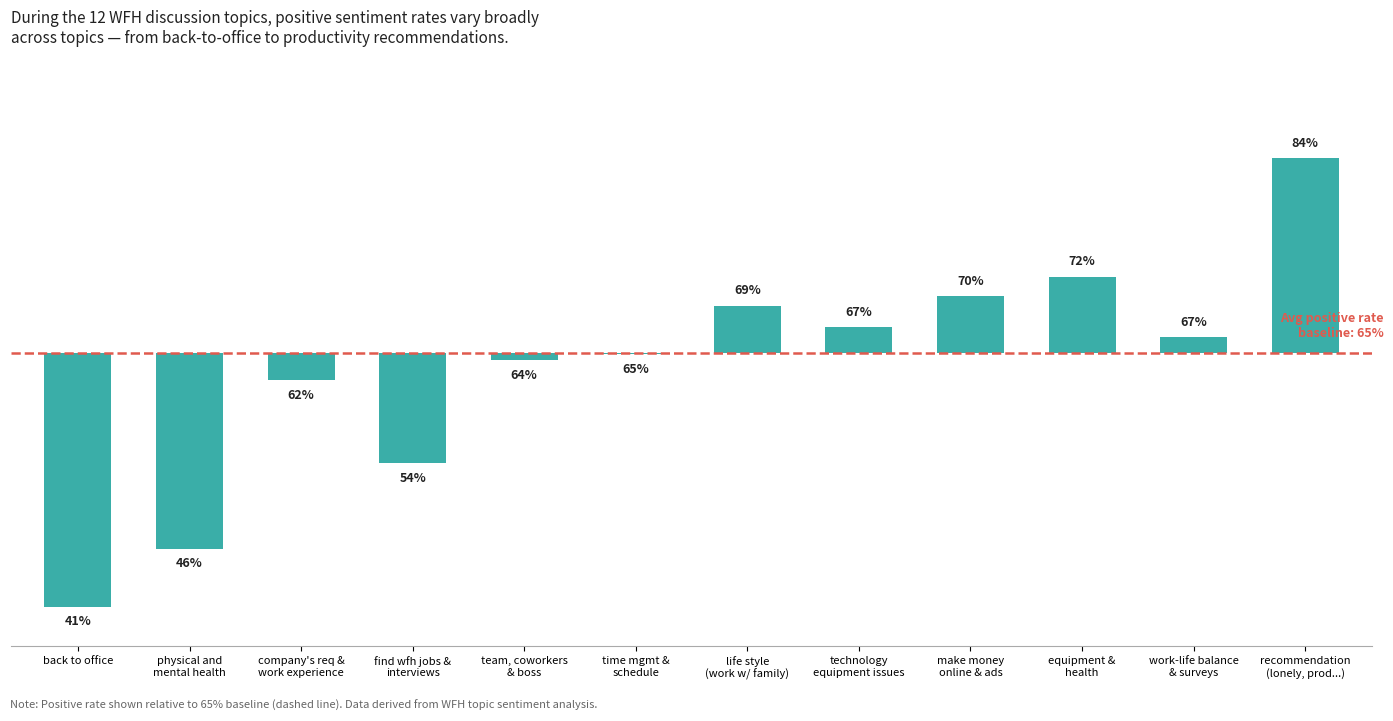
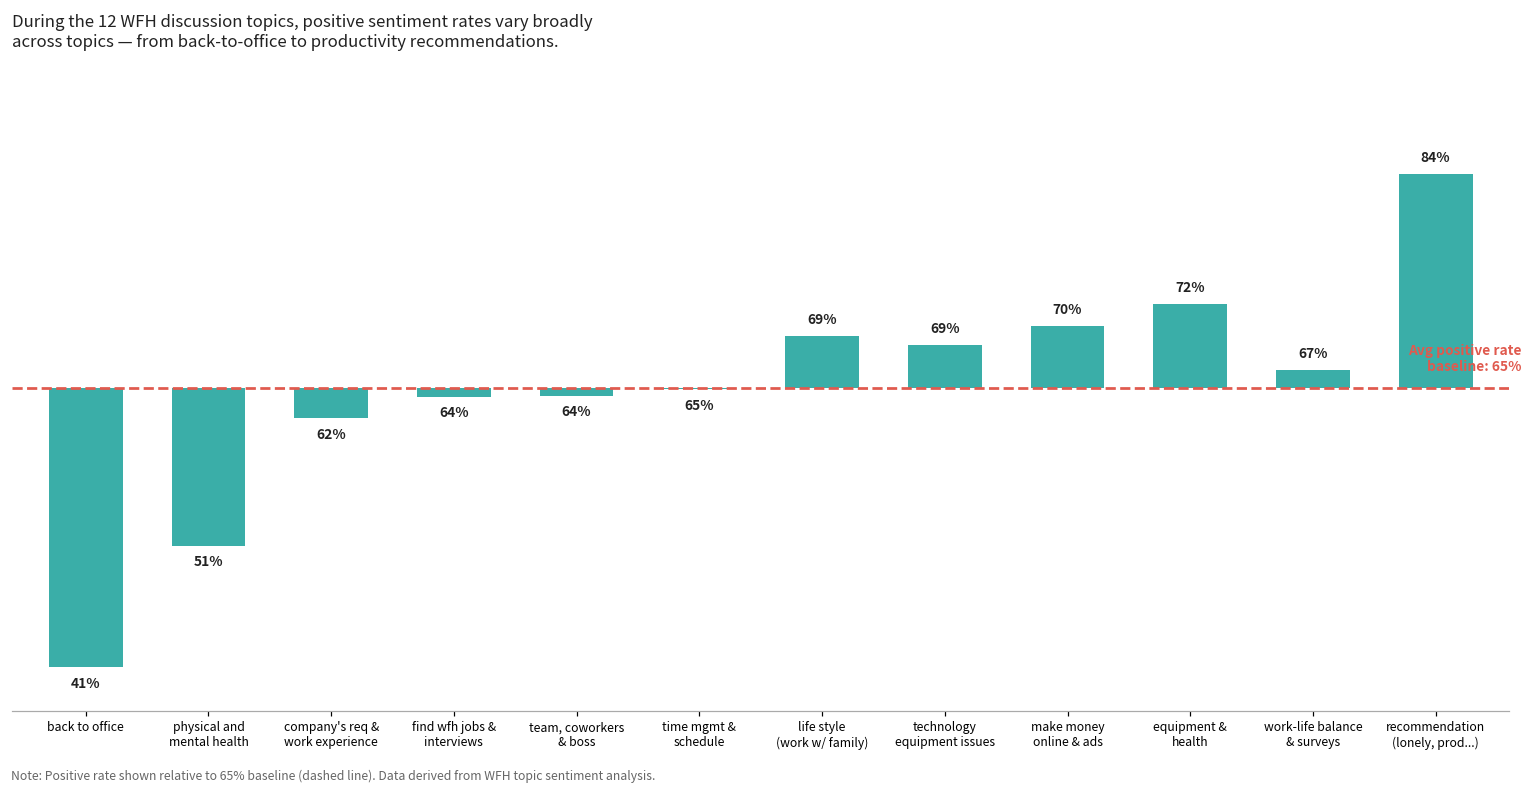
  {
-   "physical and mental health": "46%",
-   "find wfh jobs & interviews": "54%",
-   "technology equipment issues": "67%"
+   "physical and mental health": "51%",
+   "find wfh jobs & interviews": "64%",
+   "technology equipment issues": "69%"
  }
